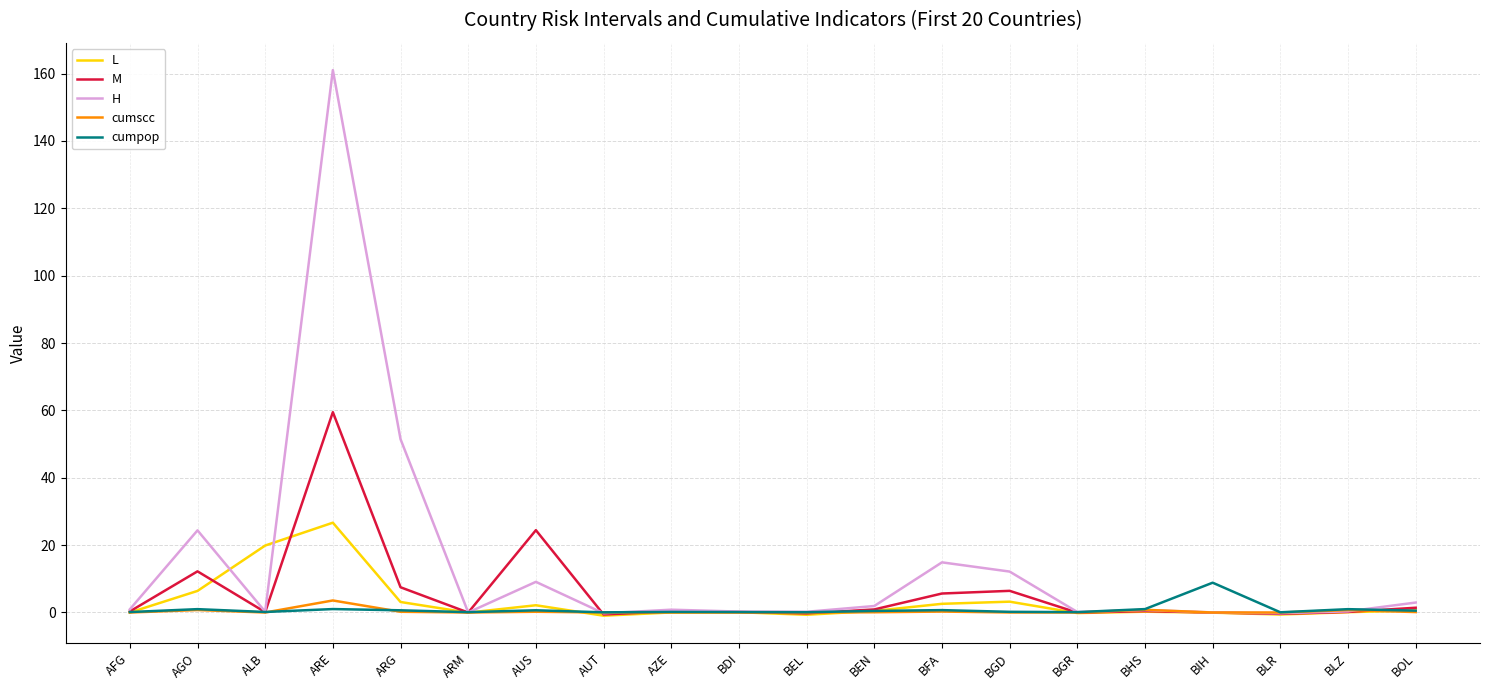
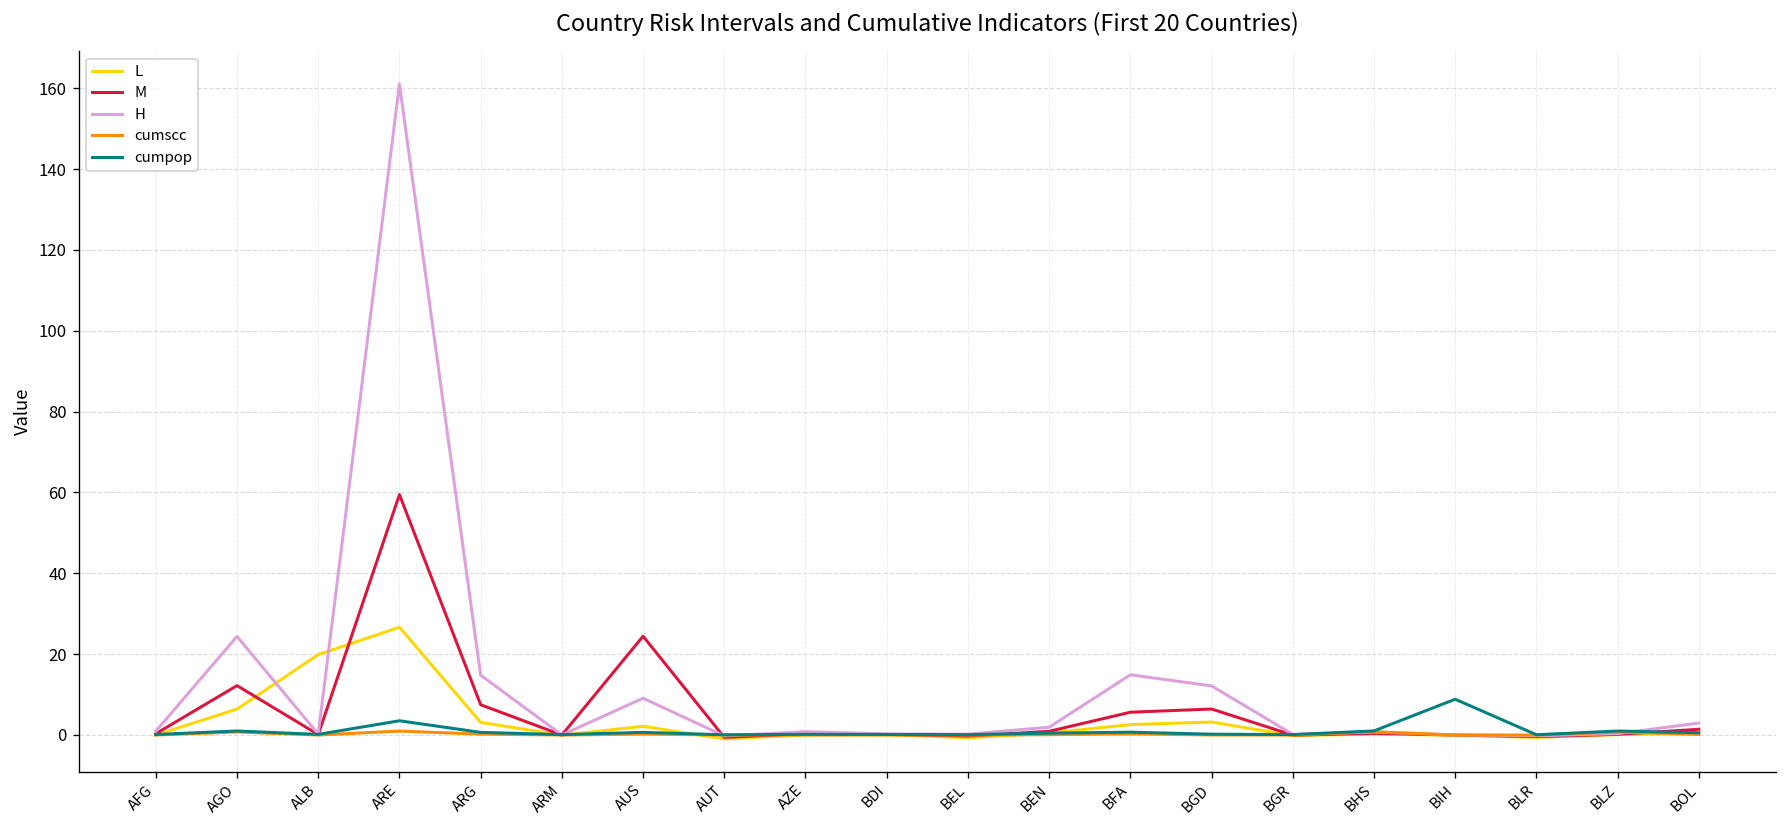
  {
    "L": {
      "AGO": 6,
      "ALB": 20,
      "ARE": 27,
      "ARG": 3,
      "AUS": 2,
      "BFA": 3,
      "BGD": 3
    },
    "M": {
      "AGO": 12,
      "ARE": 59,
      "ARG": 7,
      "AUS": 24,
      "BFA": 6,
      "BGD": 6,
      "BOL": 1
    },
    "H": {
      "AGO": 24,
      "ARE": 161,
-     "ARG": 51,
+     "ARG": 15,
      "AUS": 9,
      "BEN": 2,
      "BFA": 15,
      "BGD": 12,
      "BOL": 3
    },
    "cumscc": {
-     "ARE": 4
+     "ARE": 1
    },
    "cumpop": {
-     "ARE": 1,
+     "ARE": 4,
      "BIH": 9
    }
  }
